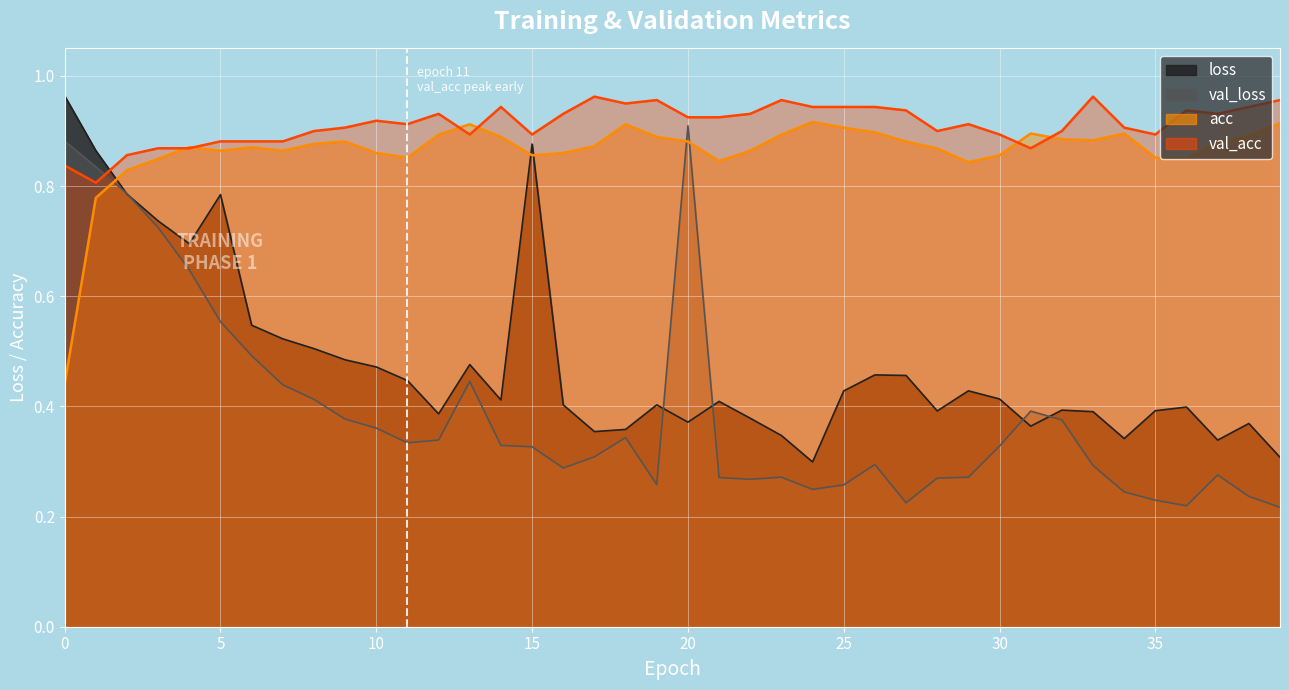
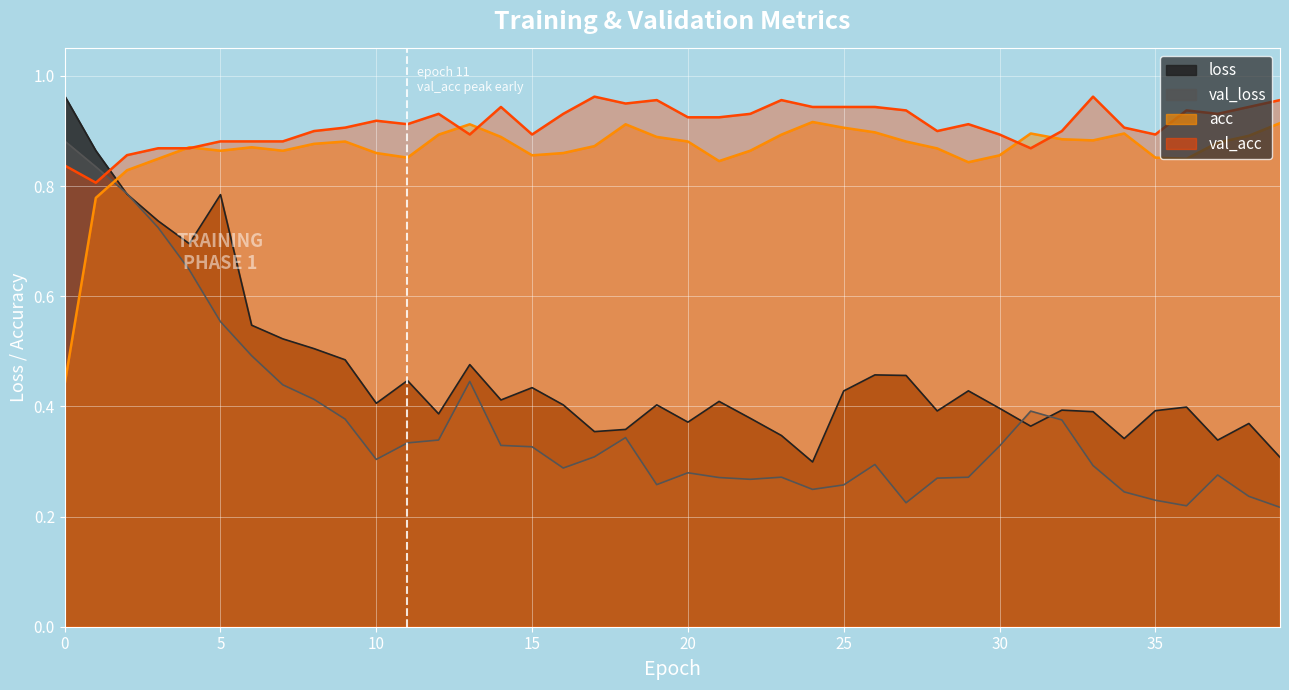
  {
    "loss": {
      "0": 0.96,
      "5": 0.78,
-     "10": 0.47,
-     "15": 0.88,
+     "10": 0.41,
+     "15": 0.43,
      "20": 0.37,
      "25": 0.43,
-     "30": 0.41,
+     "30": 0.40,
      "35": 0.39
    },
    "val_loss": {
      "0": 0.88,
      "5": 0.55,
-     "10": 0.36,
+     "10": 0.30,
      "15": 0.33,
-     "20": 0.91,
+     "20": 0.28,
      "25": 0.26,
      "30": 0.33,
      "35": 0.23
    }
  }
